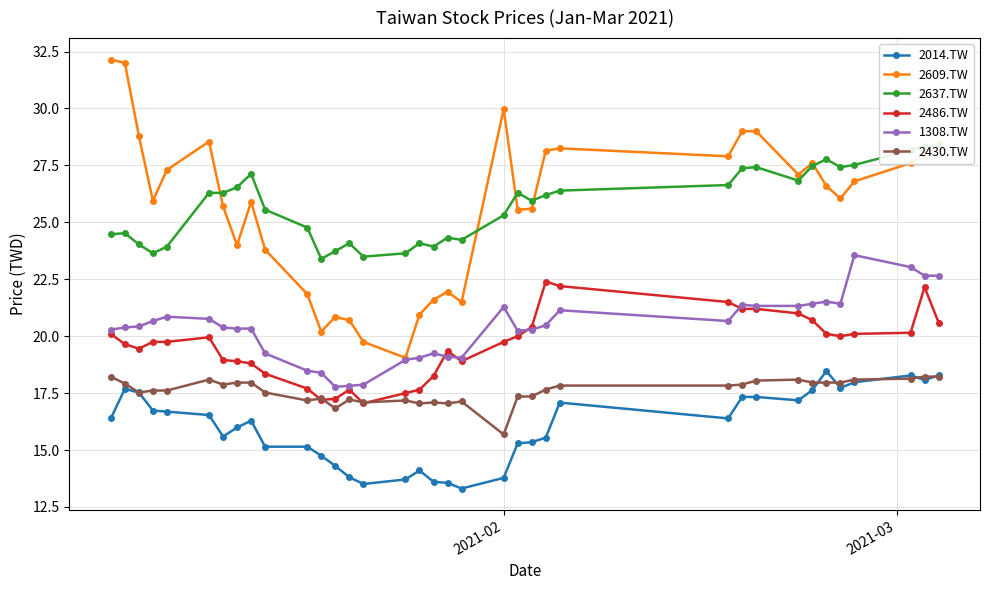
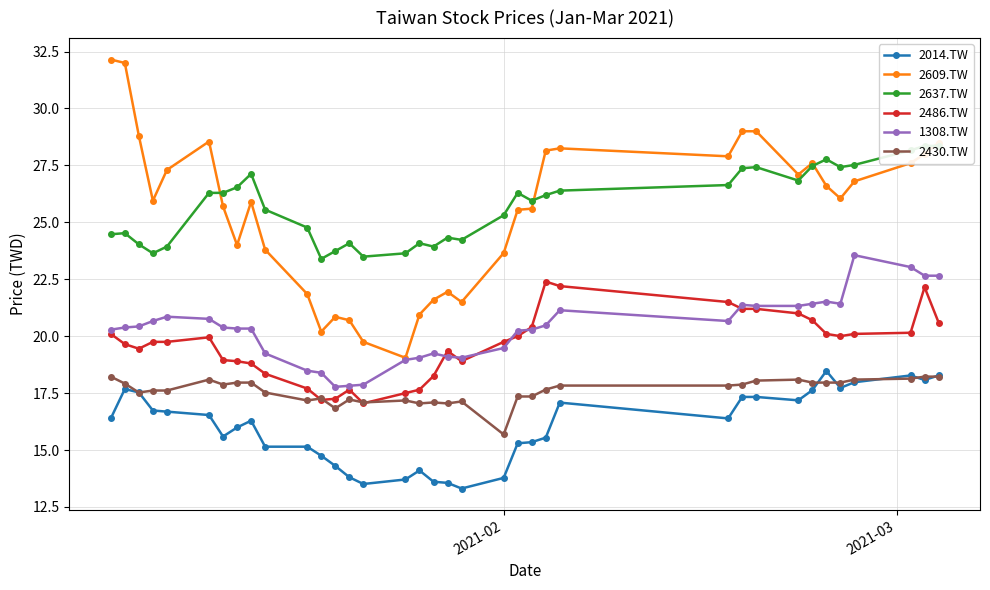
  {
    "2014.TW": {
      "2021-02": 13.8
    },
    "2609.TW": {
-     "2021-02": 30.0
+     "2021-02": 23.6
    },
    "2637.TW": {
      "2021-02": 25.3
    },
    "2486.TW": {
      "2021-02": 19.8
    },
    "1308.TW": {
-     "2021-02": 21.3
+     "2021-02": 19.5
    },
    "2430.TW": {
      "2021-02": 15.7
    }
  }
